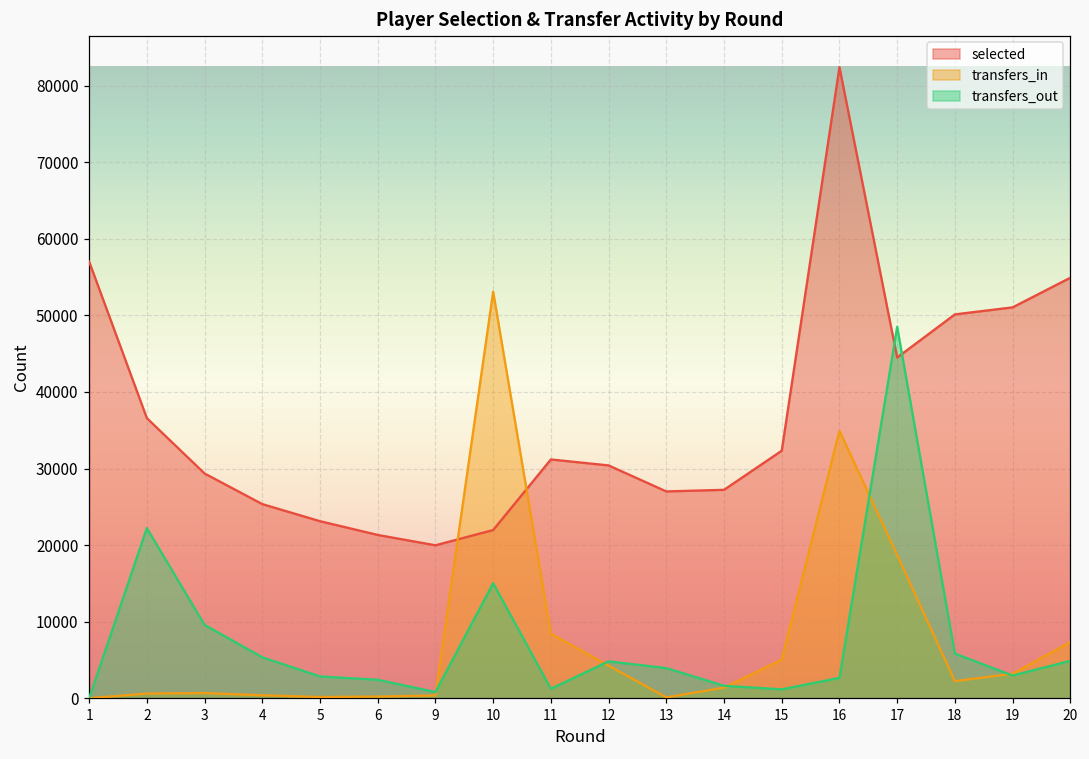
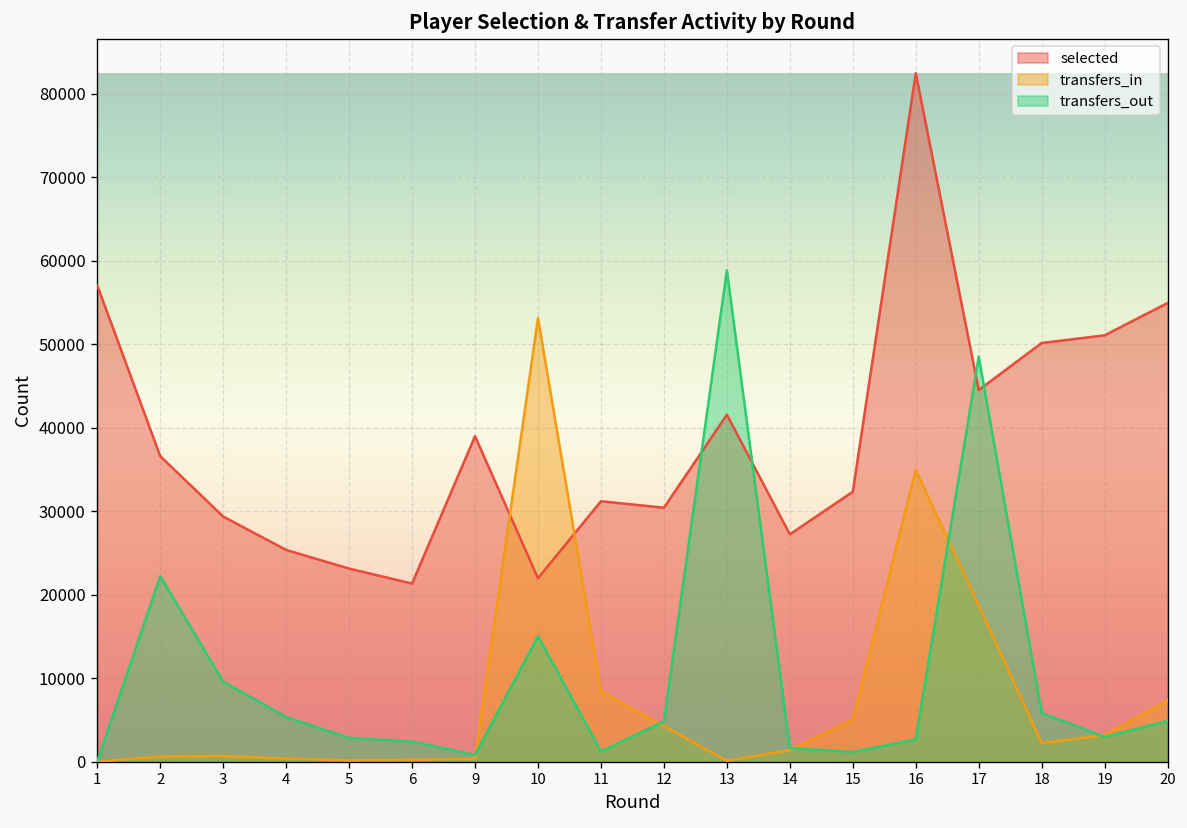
  {
    "selected": {
      "1": 57000,
      "2": 37000,
      "3": 29000,
      "4": 25000,
      "5": 23000,
      "6": 21000,
-     "9": 20000,
+     "9": 39000,
      "10": 22000,
      "11": 31000,
      "12": 30000,
-     "13": 27000,
+     "13": 42000,
      "14": 27000,
      "15": 32000,
      "16": 82000,
      "17": 44000,
      "18": 50000,
      "19": 51000,
      "20": 55000
    },
    "transfers_in": {
      "2": 1000,
      "3": 1000,
      "4": 0,
      "5": 0,
      "6": 0,
      "9": 0,
      "10": 53000,
      "11": 8000,
      "12": 4000,
      "13": 0,
      "15": 5000,
      "16": 35000,
      "17": 19000,
      "18": 2000,
      "20": 7000
    },
    "transfers_out": {
      "2": 22000,
      "3": 10000,
      "4": 5000,
      "5": 3000,
      "6": 2000,
      "9": 1000,
      "10": 15000,
      "11": 1000,
      "12": 5000,
-     "13": 4000,
+     "13": 59000,
      "15": 1000,
      "16": 3000,
      "17": 49000,
      "18": 6000,
      "20": 5000
    }
  }
